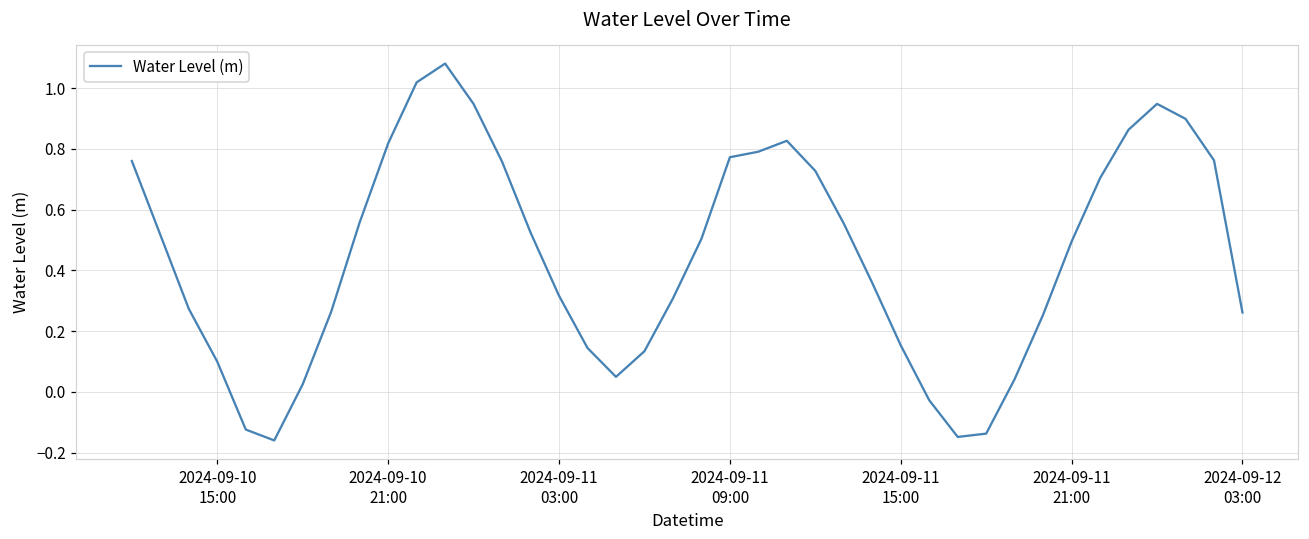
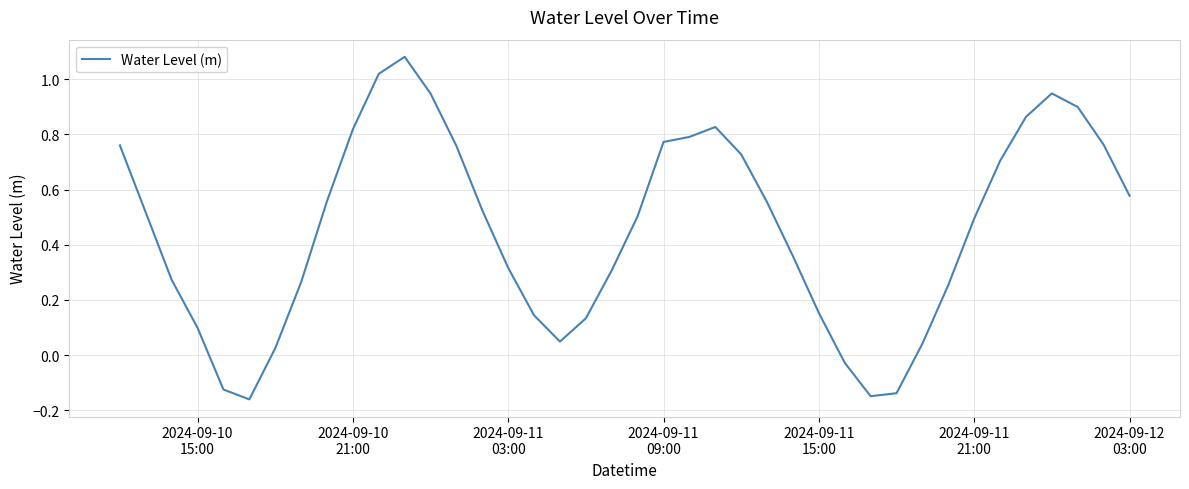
  {
    "2024-09-10 15:00": 0.10,
    "2024-09-10 21:00": 0.82,
    "2024-09-11 03:00": 0.32,
    "2024-09-11 09:00": 0.77,
    "2024-09-11 15:00": 0.15,
    "2024-09-11 21:00": 0.49,
-   "2024-09-12 03:00": 0.26
+   "2024-09-12 03:00": 0.58
  }
